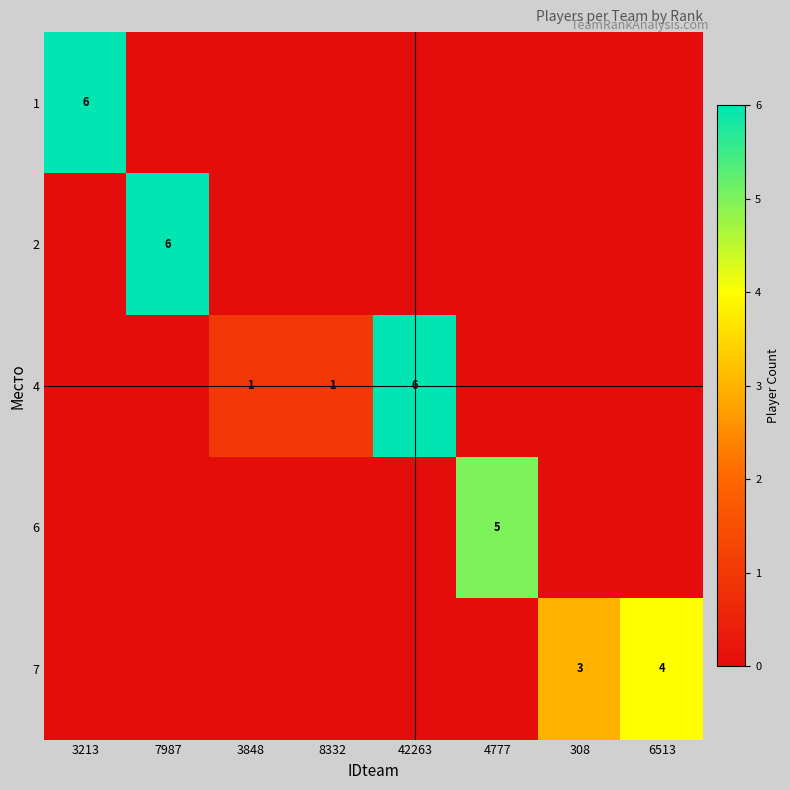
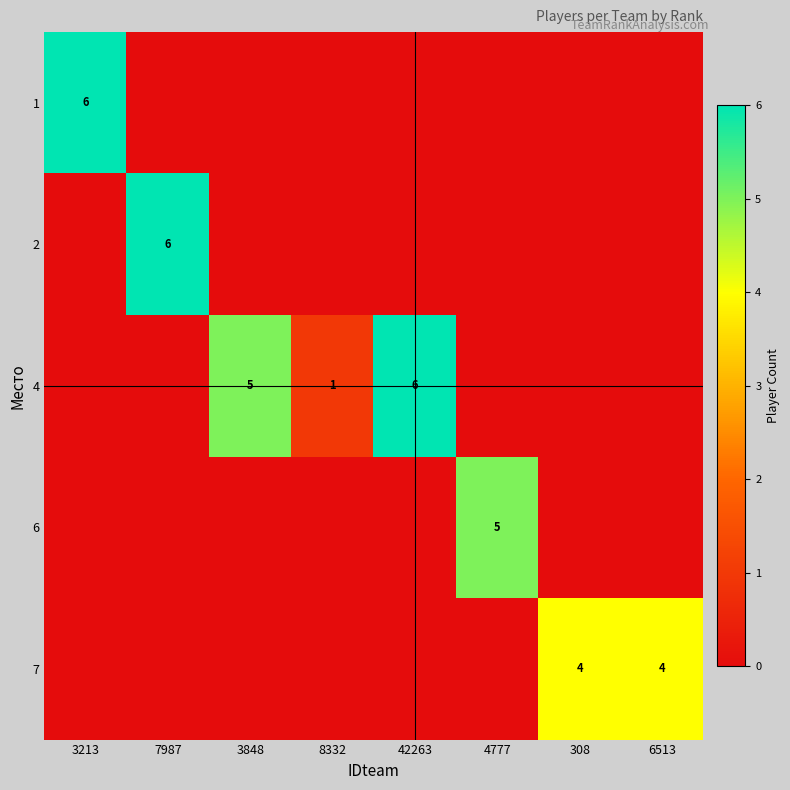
  {
    "1": {
      "3213": 6
    },
    "2": {
      "7987": 6
    },
    "4": {
-     "3848": 1,
+     "3848": 5,
      "8332": 1,
      "42263": 6
    },
    "6": {
      "4777": 5
    },
    "7": {
-     "308": 3,
+     "308": 4,
      "6513": 4
    }
  }
